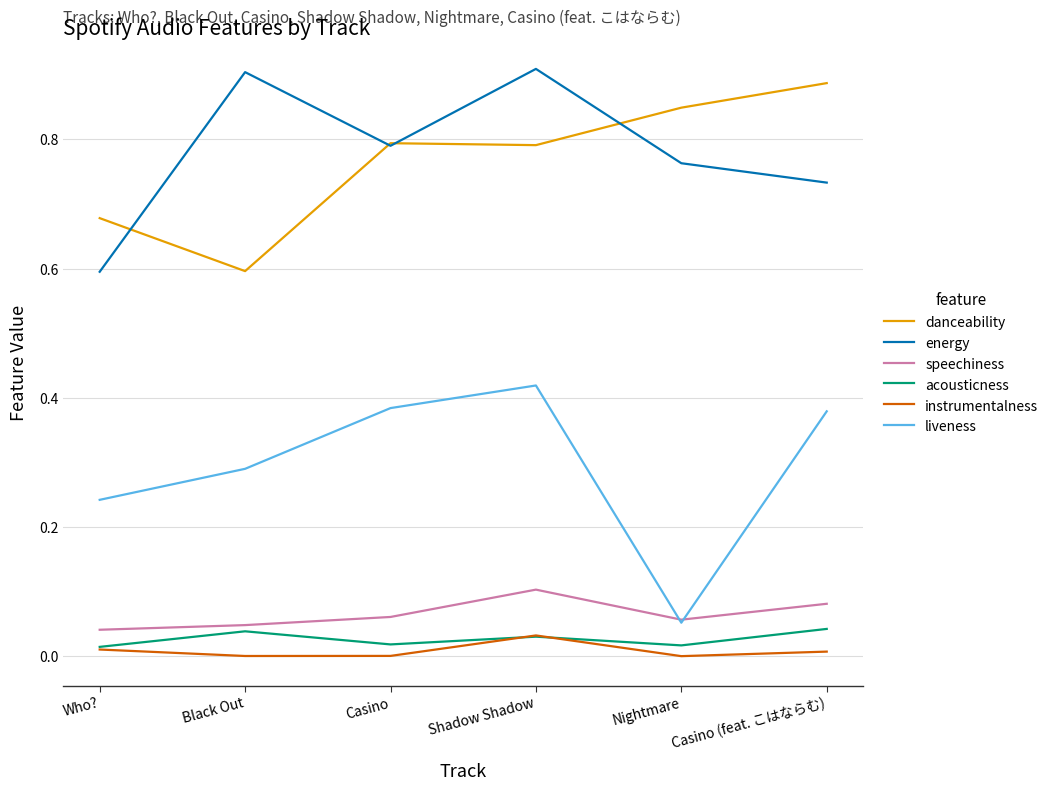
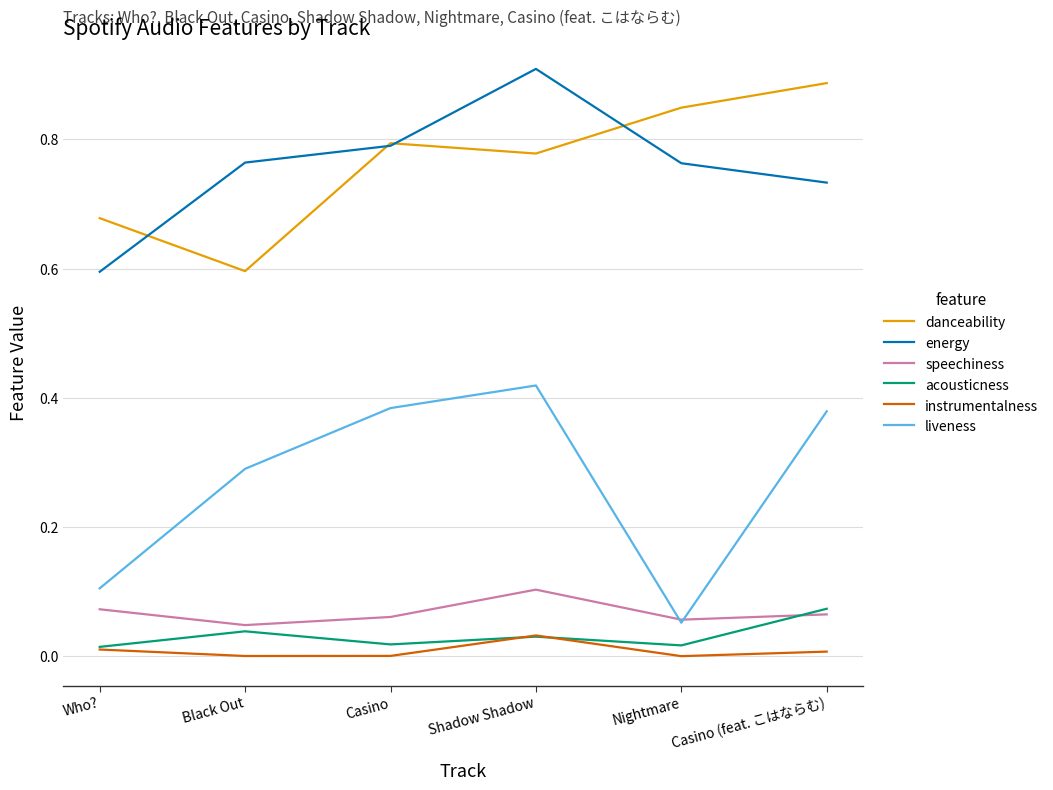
  {
    "danceability": {
      "Who?": 0.68,
      "Black Out": 0.60,
      "Casino": 0.79,
-     "Shadow Shadow": 0.79,
+     "Shadow Shadow": 0.78,
      "Nightmare": 0.85,
      "Casino (feat. こはならむ)": 0.89
    },
    "energy": {
      "Who?": 0.60,
-     "Black Out": 0.90,
+     "Black Out": 0.76,
      "Casino": 0.79,
      "Shadow Shadow": 0.91,
      "Nightmare": 0.76,
      "Casino (feat. こはならむ)": 0.73
    },
    "speechiness": {
-     "Who?": 0.04,
+     "Who?": 0.07,
      "Black Out": 0.05,
      "Casino": 0.06,
      "Shadow Shadow": 0.10,
      "Nightmare": 0.06,
-     "Casino (feat. こはならむ)": 0.08
+     "Casino (feat. こはならむ)": 0.06
    },
    "acousticness": {
      "Who?": 0.01,
      "Black Out": 0.04,
      "Casino": 0.02,
      "Nightmare": 0.02,
-     "Casino (feat. こはならむ)": 0.04
+     "Casino (feat. こはならむ)": 0.07
    },
    "instrumentalness": {
      "Who?": 0.01,
      "Black Out": 0.00,
      "Casino": 0.00,
      "Nightmare": 0.00,
      "Casino (feat. こはならむ)": 0.01
    },
    "liveness": {
-     "Who?": 0.24,
+     "Who?": 0.11,
      "Black Out": 0.29,
      "Casino": 0.38,
      "Shadow Shadow": 0.42,
      "Nightmare": 0.05,
      "Casino (feat. こはならむ)": 0.38
    }
  }
